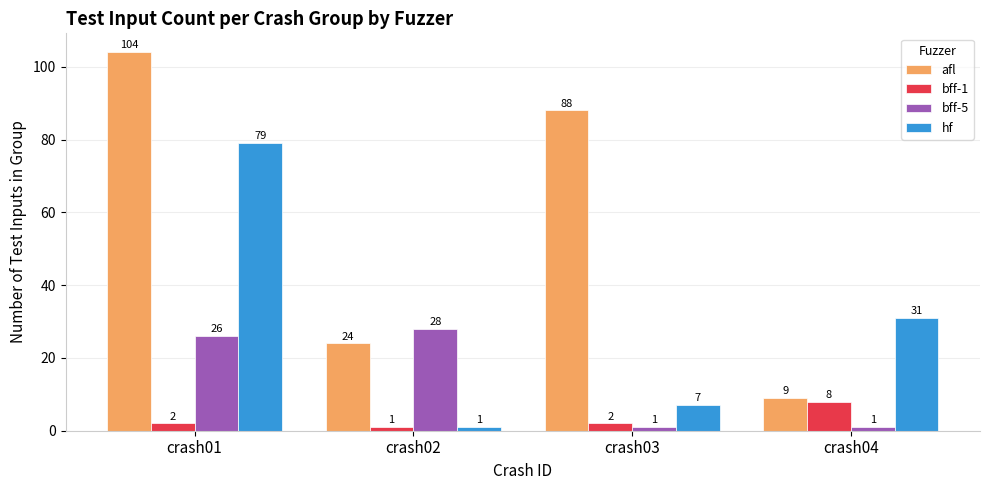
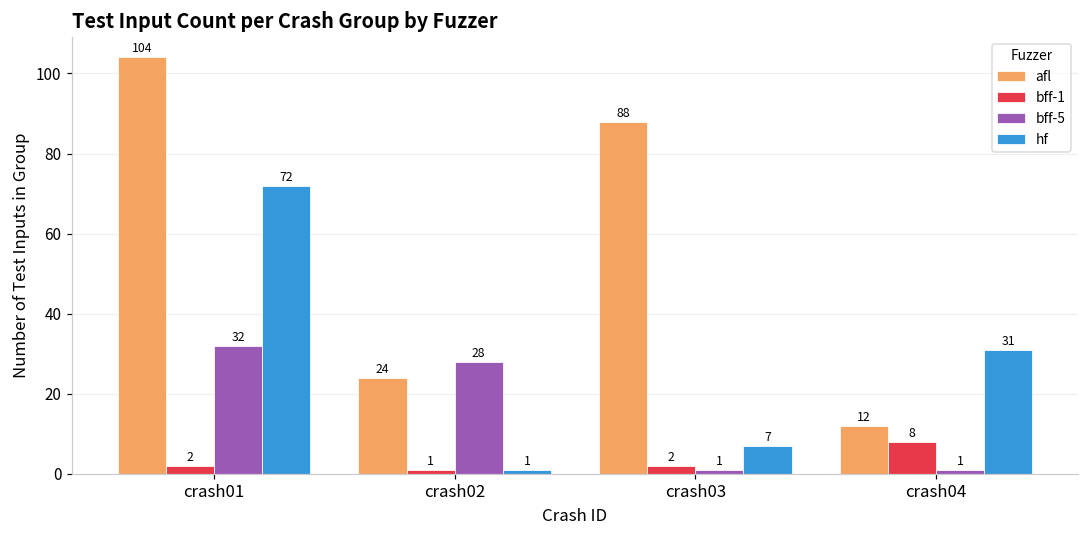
  {
    "afl": {
      "crash01": 104,
      "crash02": 24,
      "crash03": 88,
-     "crash04": 9
+     "crash04": 12
    },
    "bff-1": {
      "crash01": 2,
      "crash02": 1,
      "crash03": 2,
      "crash04": 8
    },
    "bff-5": {
-     "crash01": 26,
+     "crash01": 32,
      "crash02": 28,
      "crash03": 1,
      "crash04": 1
    },
    "hf": {
-     "crash01": 79,
+     "crash01": 72,
      "crash02": 1,
      "crash03": 7,
      "crash04": 31
    }
  }
